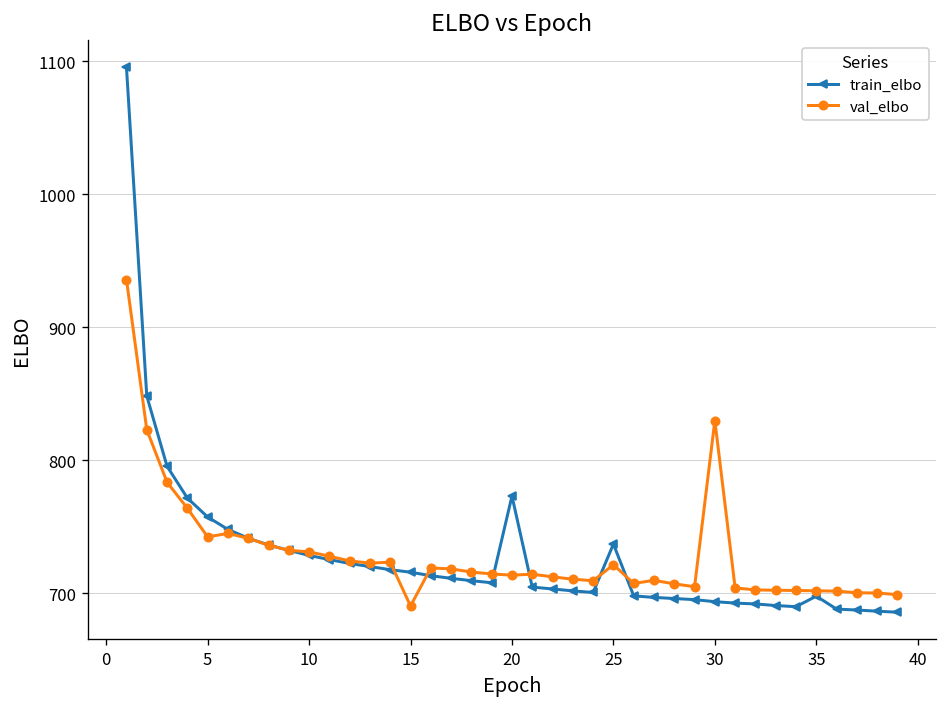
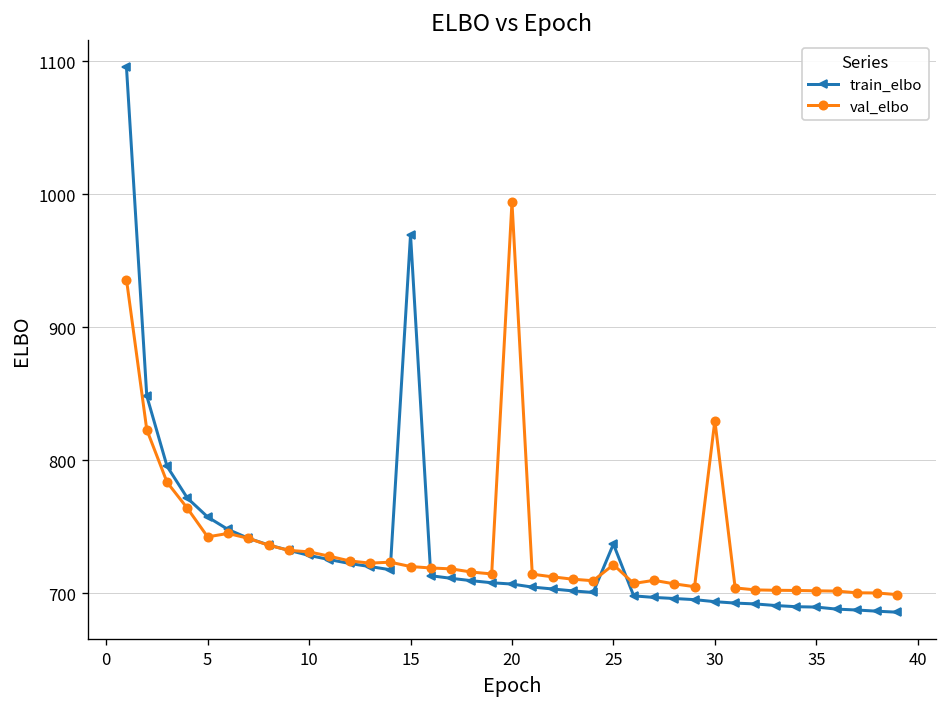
  {
    "train_elbo": {
      "5": 757,
      "10": 728,
-     "15": 716,
-     "20": 773,
+     "15": 970,
+     "20": 707,
      "25": 737,
      "30": 694,
-     "35": 698
+     "35": 690
    },
    "val_elbo": {
      "5": 742,
      "10": 731,
-     "15": 690,
-     "20": 714,
+     "15": 720,
+     "20": 994,
      "25": 721,
      "30": 830,
      "35": 702
    }
  }
